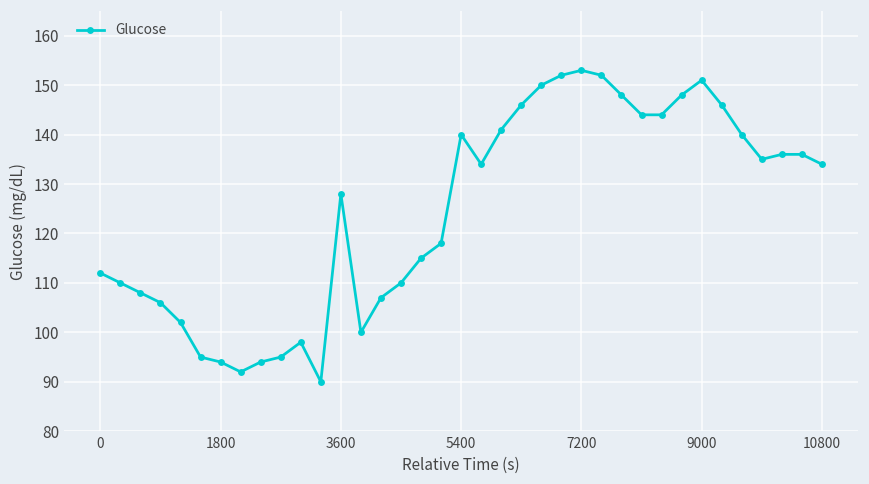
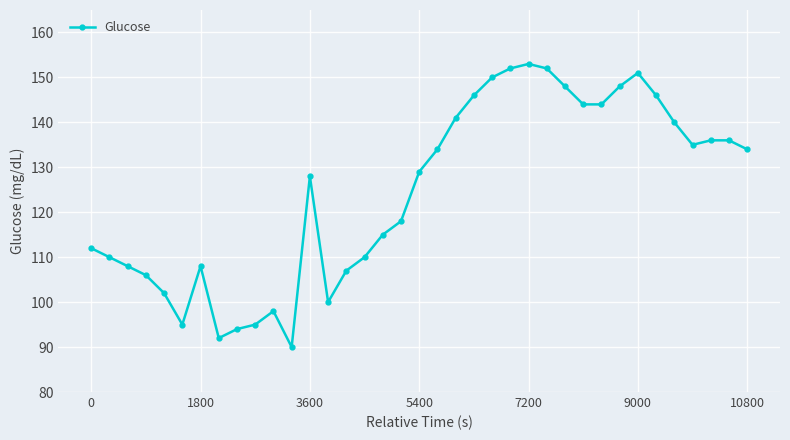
  {
    "0": 112,
-   "1800": 94,
+   "1800": 108,
    "3600": 128,
-   "5400": 140,
+   "5400": 129,
    "7200": 153,
    "9000": 151,
    "10800": 134
  }
